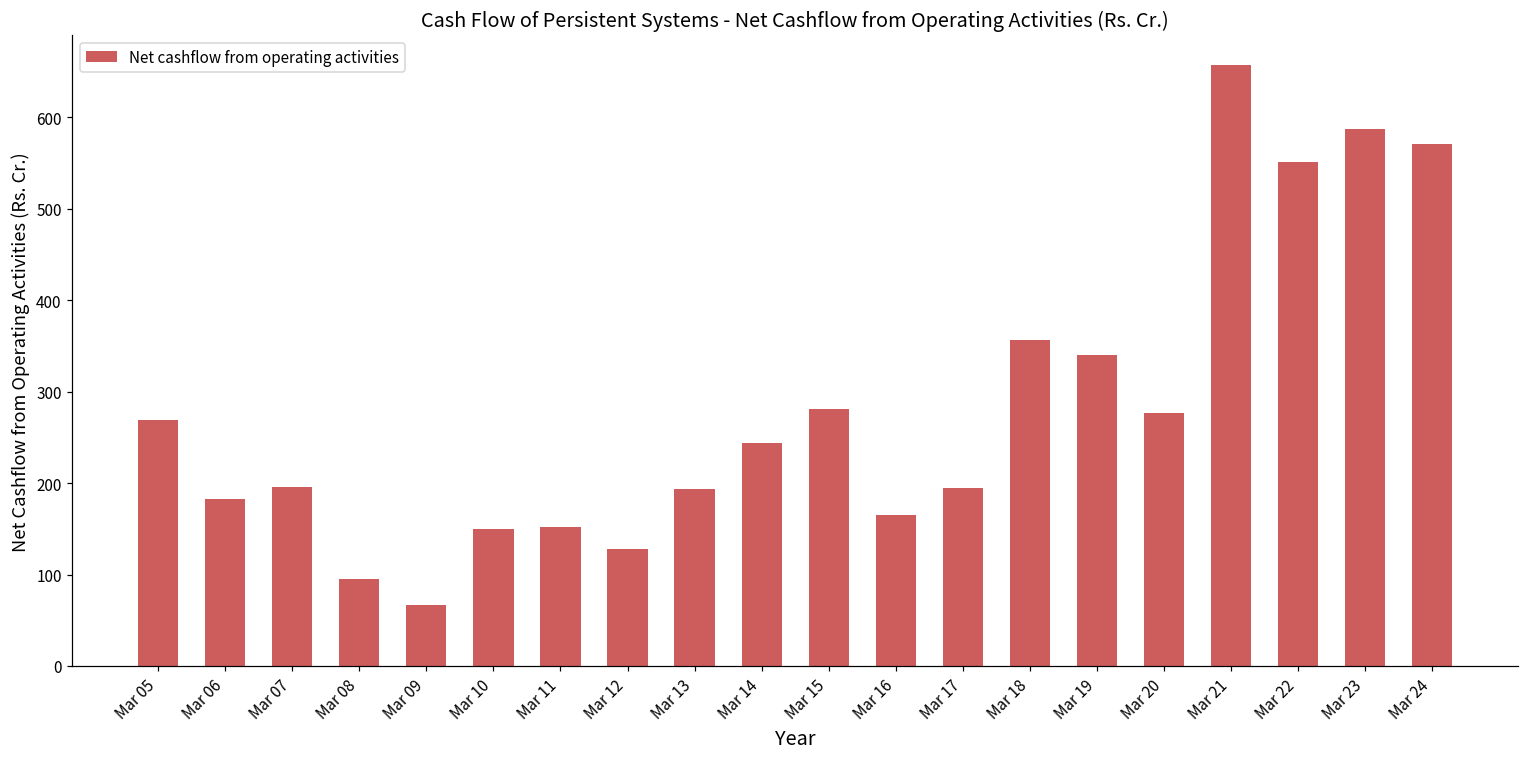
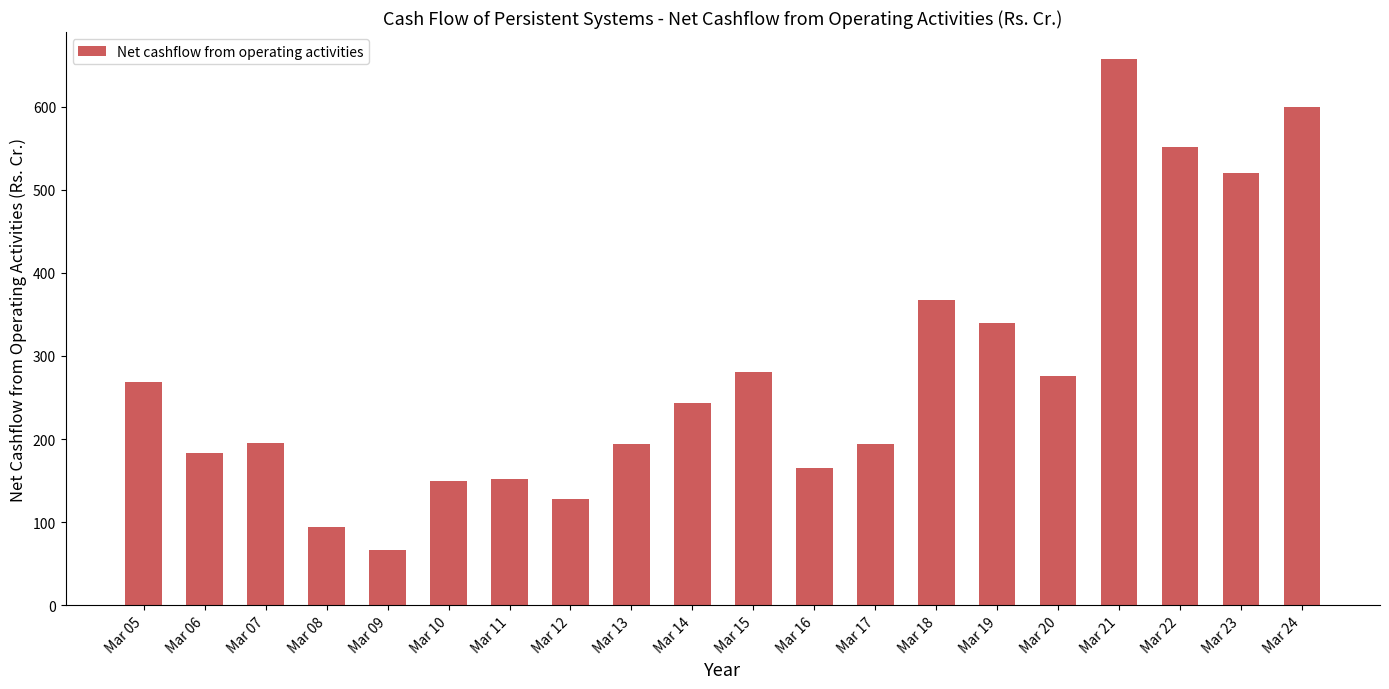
  {
    "Mar 05": 270,
    "Mar 06": 180,
    "Mar 07": 200,
    "Mar 08": 90,
    "Mar 09": 70,
    "Mar 10": 150,
    "Mar 11": 150,
    "Mar 12": 130,
    "Mar 13": 190,
    "Mar 14": 240,
    "Mar 15": 280,
    "Mar 16": 170,
    "Mar 17": 190,
-   "Mar 18": 360,
+   "Mar 18": 370,
    "Mar 19": 340,
    "Mar 20": 280,
    "Mar 21": 660,
    "Mar 22": 550,
-   "Mar 23": 590,
-   "Mar 24": 570
+   "Mar 23": 520,
+   "Mar 24": 600
  }
